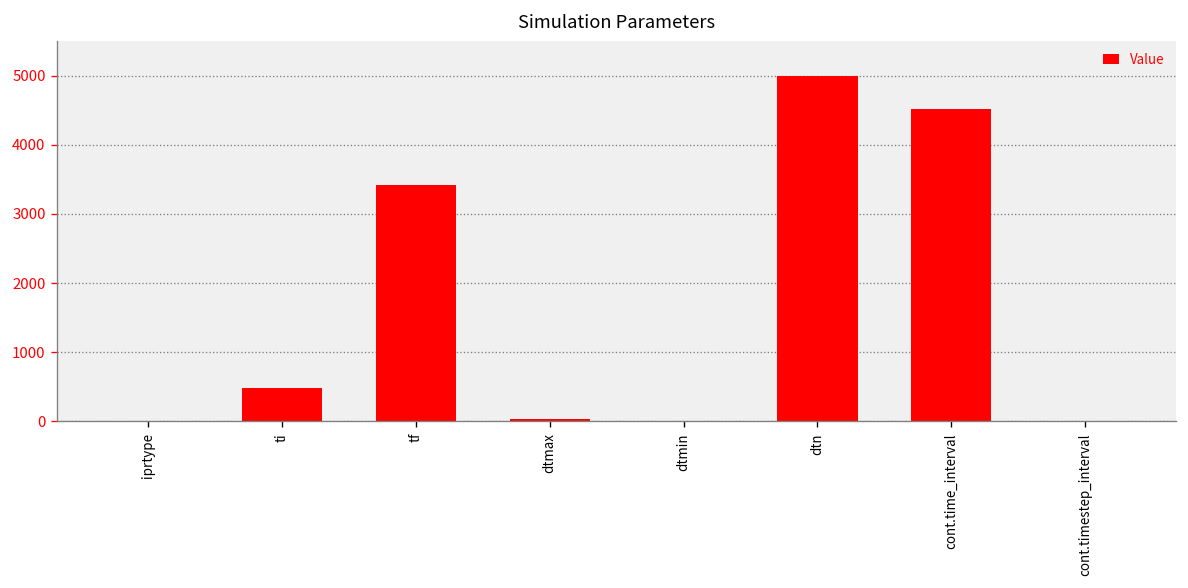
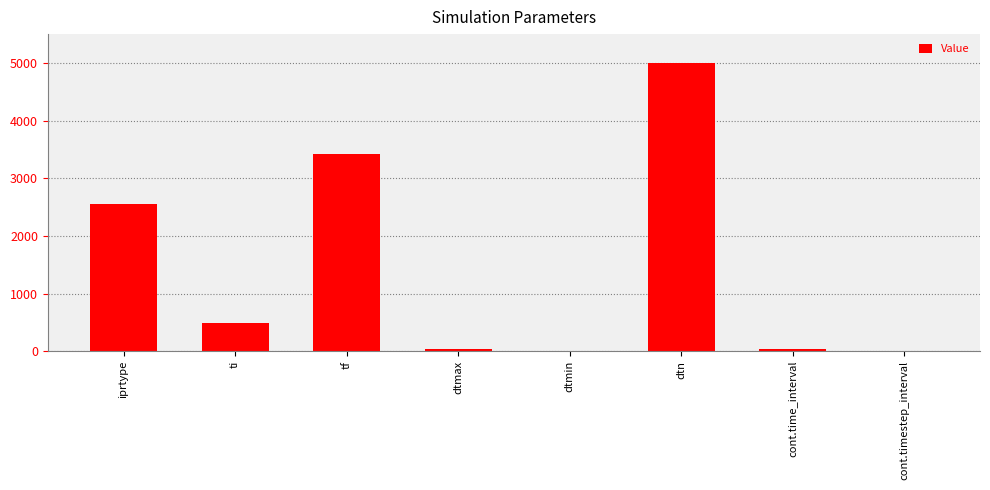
  {
-   "iprtype": 0,
+   "iprtype": 2500,
    "ti": 500,
    "tf": 3400,
    "dtn": 5000,
-   "cont.time_interval": 4500
+   "cont.time_interval": 0
  }
